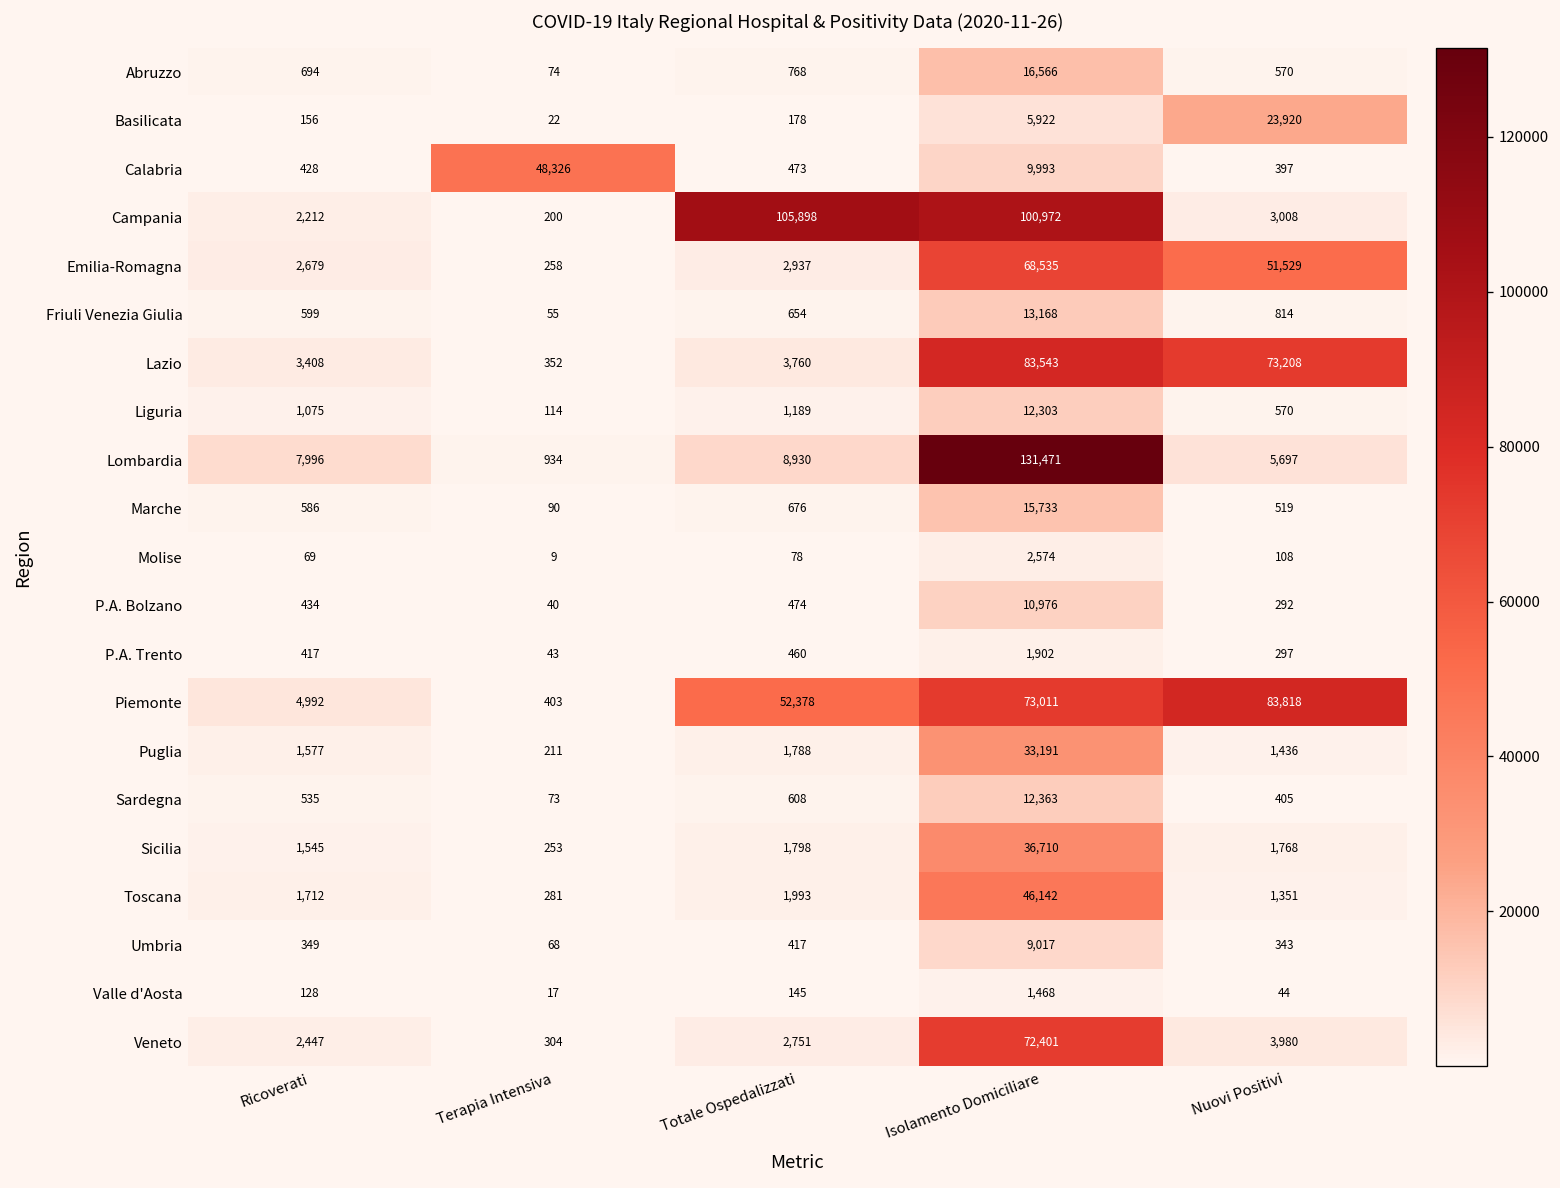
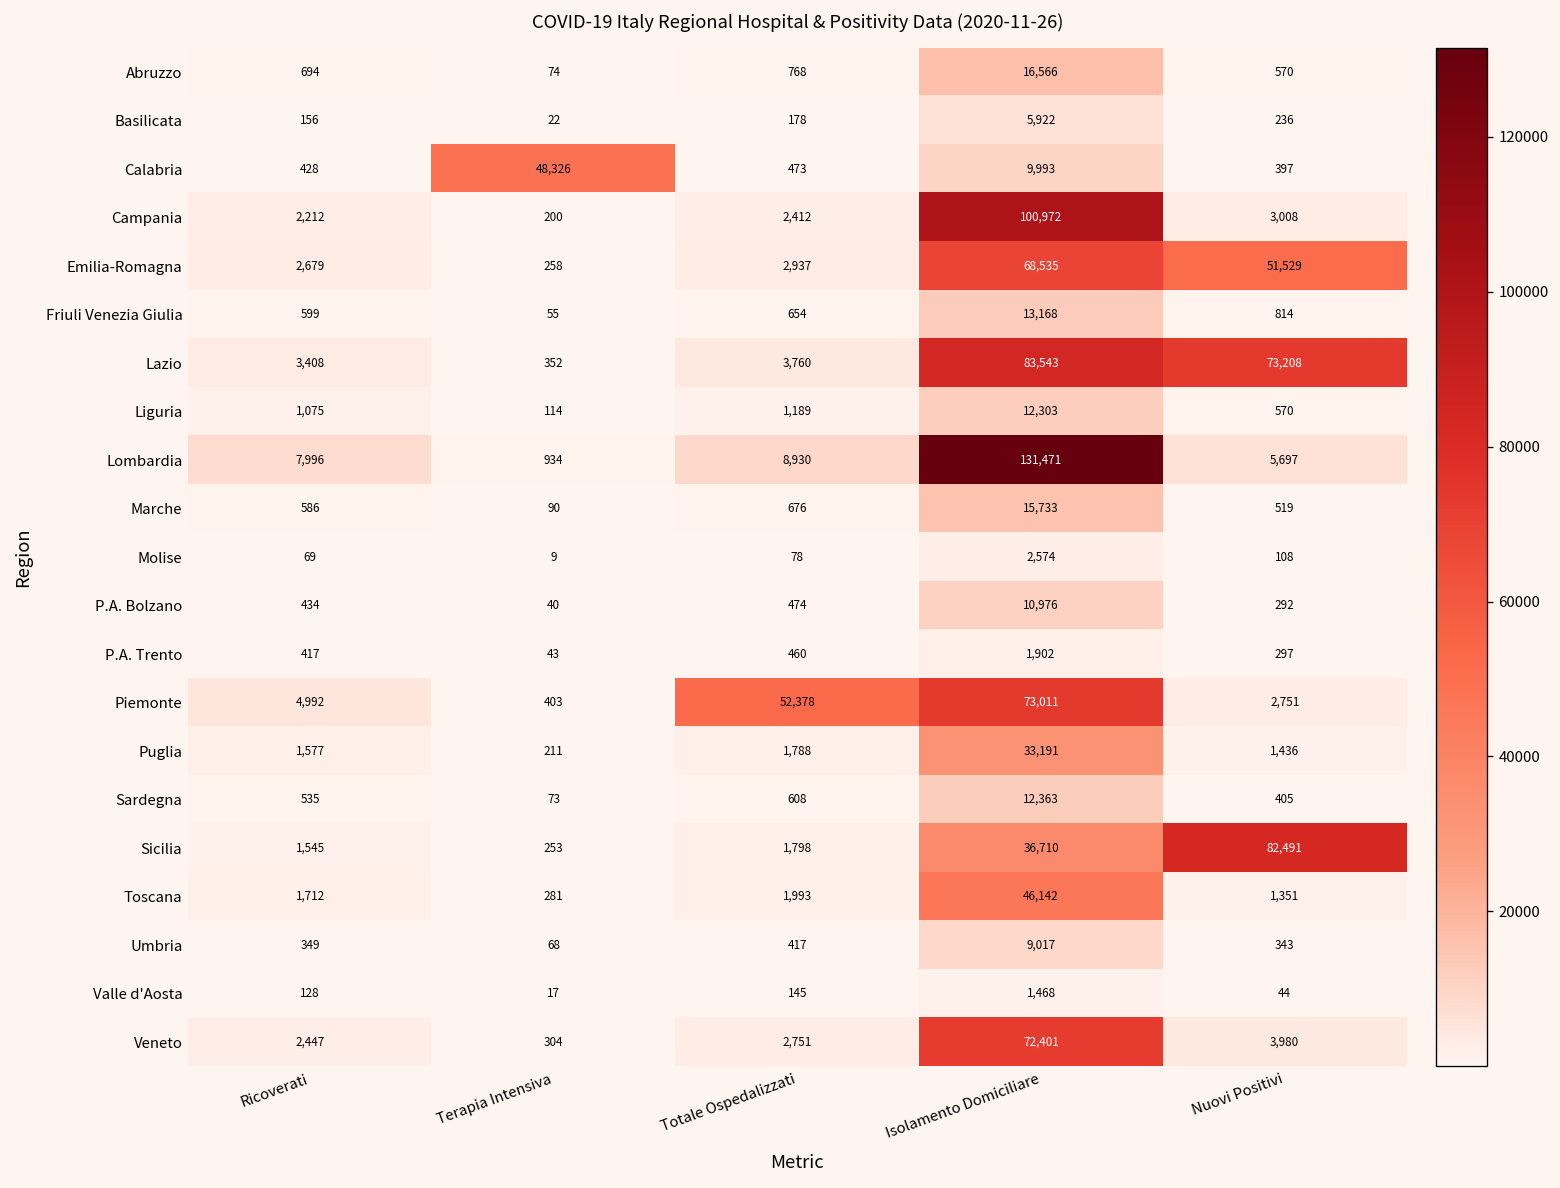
  {
    "Abruzzo": {
      "Ricoverati": "694",
      "Terapia Intensiva": "74",
      "Totale Ospedalizzati": "768",
      "Isolamento Domiciliare": "16,566",
      "Nuovi Positivi": "570"
    },
    "Basilicata": {
      "Ricoverati": "156",
      "Terapia Intensiva": "22",
      "Totale Ospedalizzati": "178",
      "Isolamento Domiciliare": "5,922",
-     "Nuovi Positivi": "23,920"
+     "Nuovi Positivi": "236"
    },
    "Calabria": {
      "Ricoverati": "428",
      "Terapia Intensiva": "48,326",
      "Totale Ospedalizzati": "473",
      "Isolamento Domiciliare": "9,993",
      "Nuovi Positivi": "397"
    },
    "Campania": {
      "Ricoverati": "2,212",
      "Terapia Intensiva": "200",
-     "Totale Ospedalizzati": "105,898",
+     "Totale Ospedalizzati": "2,412",
      "Isolamento Domiciliare": "100,972",
      "Nuovi Positivi": "3,008"
    },
    "Emilia-Romagna": {
      "Ricoverati": "2,679",
      "Terapia Intensiva": "258",
      "Totale Ospedalizzati": "2,937",
      "Isolamento Domiciliare": "68,535",
      "Nuovi Positivi": "51,529"
    },
    "Friuli Venezia Giulia": {
      "Ricoverati": "599",
      "Terapia Intensiva": "55",
      "Totale Ospedalizzati": "654",
      "Isolamento Domiciliare": "13,168",
      "Nuovi Positivi": "814"
    },
    "Lazio": {
      "Ricoverati": "3,408",
      "Terapia Intensiva": "352",
      "Totale Ospedalizzati": "3,760",
      "Isolamento Domiciliare": "83,543",
      "Nuovi Positivi": "73,208"
    },
    "Liguria": {
      "Ricoverati": "1,075",
      "Terapia Intensiva": "114",
      "Totale Ospedalizzati": "1,189",
      "Isolamento Domiciliare": "12,303",
      "Nuovi Positivi": "570"
    },
    "Lombardia": {
      "Ricoverati": "7,996",
      "Terapia Intensiva": "934",
      "Totale Ospedalizzati": "8,930",
      "Isolamento Domiciliare": "131,471",
      "Nuovi Positivi": "5,697"
    },
    "Marche": {
      "Ricoverati": "586",
      "Terapia Intensiva": "90",
      "Totale Ospedalizzati": "676",
      "Isolamento Domiciliare": "15,733",
      "Nuovi Positivi": "519"
    },
    "Molise": {
      "Ricoverati": "69",
      "Terapia Intensiva": "9",
      "Totale Ospedalizzati": "78",
      "Isolamento Domiciliare": "2,574",
      "Nuovi Positivi": "108"
    },
    "P.A. Bolzano": {
      "Ricoverati": "434",
      "Terapia Intensiva": "40",
      "Totale Ospedalizzati": "474",
      "Isolamento Domiciliare": "10,976",
      "Nuovi Positivi": "292"
    },
    "P.A. Trento": {
      "Ricoverati": "417",
      "Terapia Intensiva": "43",
      "Totale Ospedalizzati": "460",
      "Isolamento Domiciliare": "1,902",
      "Nuovi Positivi": "297"
    },
    "Piemonte": {
      "Ricoverati": "4,992",
      "Terapia Intensiva": "403",
      "Totale Ospedalizzati": "52,378",
      "Isolamento Domiciliare": "73,011",
-     "Nuovi Positivi": "83,818"
+     "Nuovi Positivi": "2,751"
    },
    "Puglia": {
      "Ricoverati": "1,577",
      "Terapia Intensiva": "211",
      "Totale Ospedalizzati": "1,788",
      "Isolamento Domiciliare": "33,191",
      "Nuovi Positivi": "1,436"
    },
    "Sardegna": {
      "Ricoverati": "535",
      "Terapia Intensiva": "73",
      "Totale Ospedalizzati": "608",
      "Isolamento Domiciliare": "12,363",
      "Nuovi Positivi": "405"
    },
    "Sicilia": {
      "Ricoverati": "1,545",
      "Terapia Intensiva": "253",
      "Totale Ospedalizzati": "1,798",
      "Isolamento Domiciliare": "36,710",
-     "Nuovi Positivi": "1,768"
+     "Nuovi Positivi": "82,491"
    },
    "Toscana": {
      "Ricoverati": "1,712",
      "Terapia Intensiva": "281",
      "Totale Ospedalizzati": "1,993",
      "Isolamento Domiciliare": "46,142",
      "Nuovi Positivi": "1,351"
    },
    "Umbria": {
      "Ricoverati": "349",
      "Terapia Intensiva": "68",
      "Totale Ospedalizzati": "417",
      "Isolamento Domiciliare": "9,017",
      "Nuovi Positivi": "343"
    },
    "Valle d'Aosta": {
      "Ricoverati": "128",
      "Terapia Intensiva": "17",
      "Totale Ospedalizzati": "145",
      "Isolamento Domiciliare": "1,468",
      "Nuovi Positivi": "44"
    },
    "Veneto": {
      "Ricoverati": "2,447",
      "Terapia Intensiva": "304",
      "Totale Ospedalizzati": "2,751",
      "Isolamento Domiciliare": "72,401",
      "Nuovi Positivi": "3,980"
    }
  }
